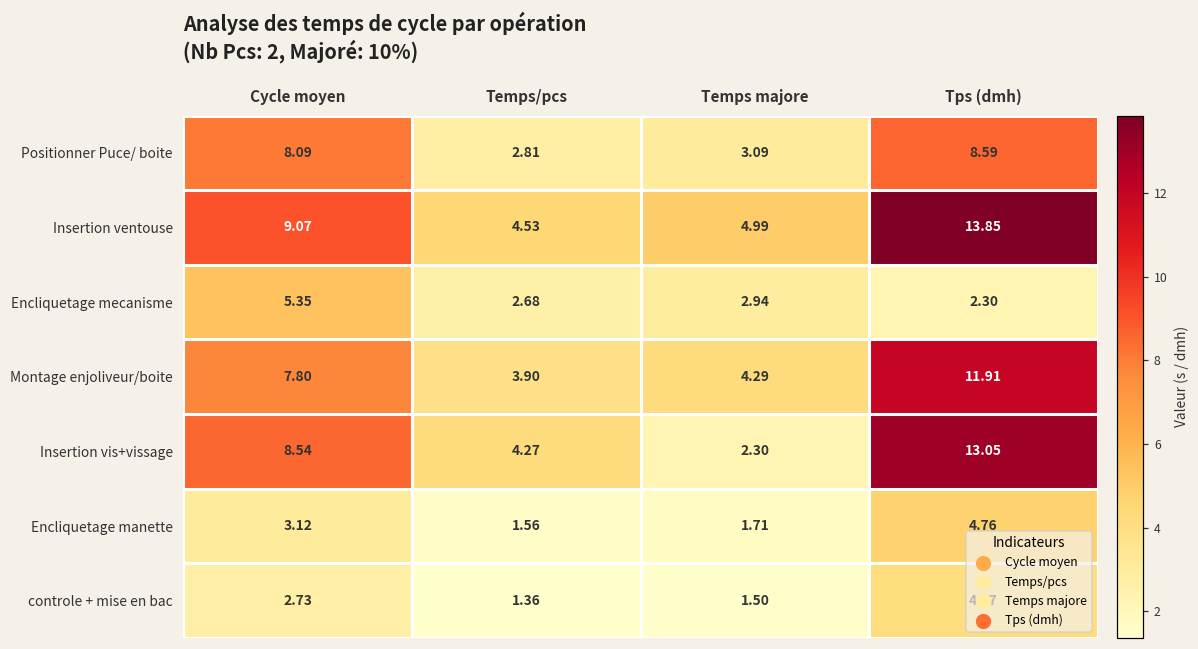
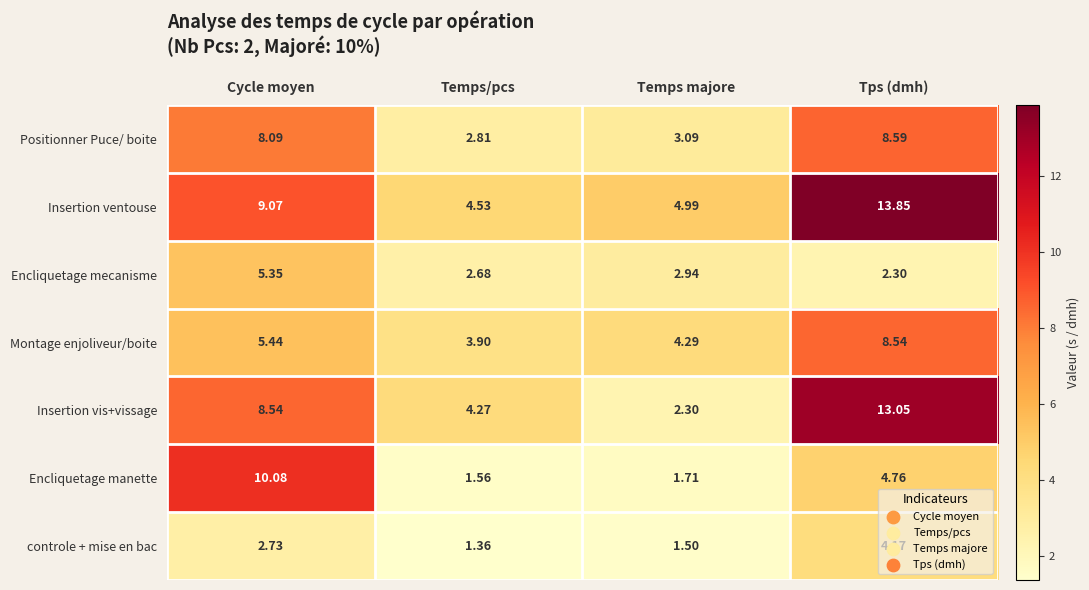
  {
    "Positionner Puce/ boite": {
      "Cycle moyen": 8.09,
      "Temps/pcs": 2.81,
      "Temps majore": 3.09,
      "Tps (dmh)": 8.59
    },
    "Insertion ventouse": {
      "Cycle moyen": 9.07,
      "Temps/pcs": 4.53,
      "Temps majore": 4.99,
      "Tps (dmh)": 13.85
    },
    "Encliquetage mecanisme": {
      "Cycle moyen": 5.35,
      "Temps/pcs": 2.68,
      "Temps majore": 2.94,
      "Tps (dmh)": 2.30
    },
    "Montage enjoliveur/boite": {
-     "Cycle moyen": 7.80,
+     "Cycle moyen": 5.44,
      "Temps/pcs": 3.90,
      "Temps majore": 4.29,
-     "Tps (dmh)": 11.91
+     "Tps (dmh)": 8.54
    },
    "Insertion vis+vissage": {
      "Cycle moyen": 8.54,
      "Temps/pcs": 4.27,
      "Temps majore": 2.30,
      "Tps (dmh)": 13.05
    },
    "Encliquetage manette": {
-     "Cycle moyen": 3.12,
+     "Cycle moyen": 10.08,
      "Temps/pcs": 1.56,
      "Temps majore": 1.71,
      "Tps (dmh)": 4.76
    },
    "controle + mise en bac": {
      "Cycle moyen": 2.73,
      "Temps/pcs": 1.36,
      "Temps majore": 1.50
    }
  }
